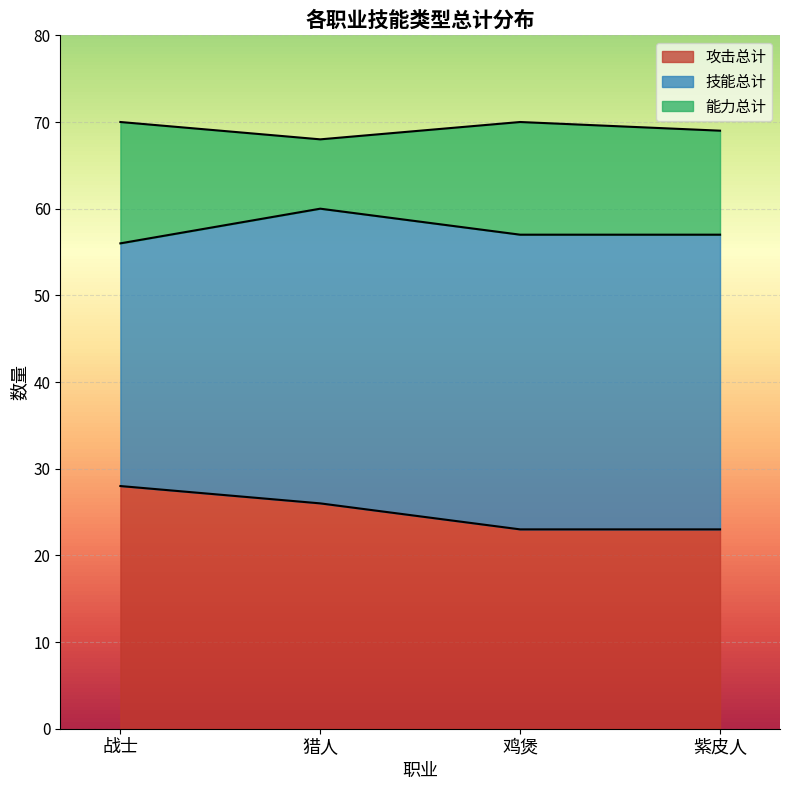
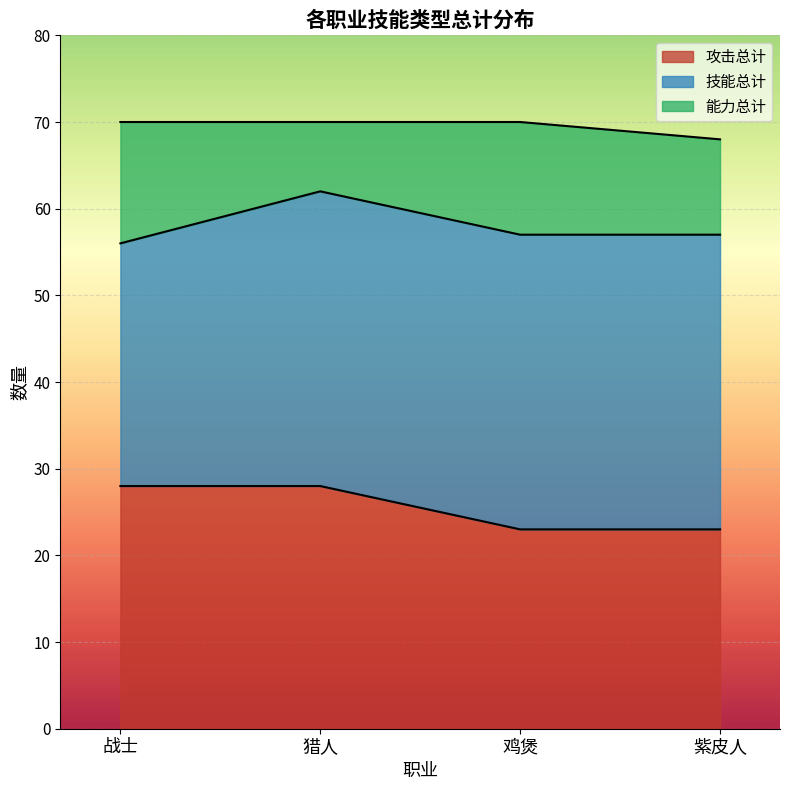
  {
    "攻击总计": {
      "战士": 28,
-     "猎人": 26,
+     "猎人": 28,
      "鸡煲": 23,
      "紫皮人": 23
    },
    "技能总计": {
      "战士": 28,
      "猎人": 34,
      "鸡煲": 34,
      "紫皮人": 34
    },
    "能力总计": {
      "战士": 14,
      "猎人": 8,
      "鸡煲": 13,
-     "紫皮人": 12
+     "紫皮人": 11
    }
  }
